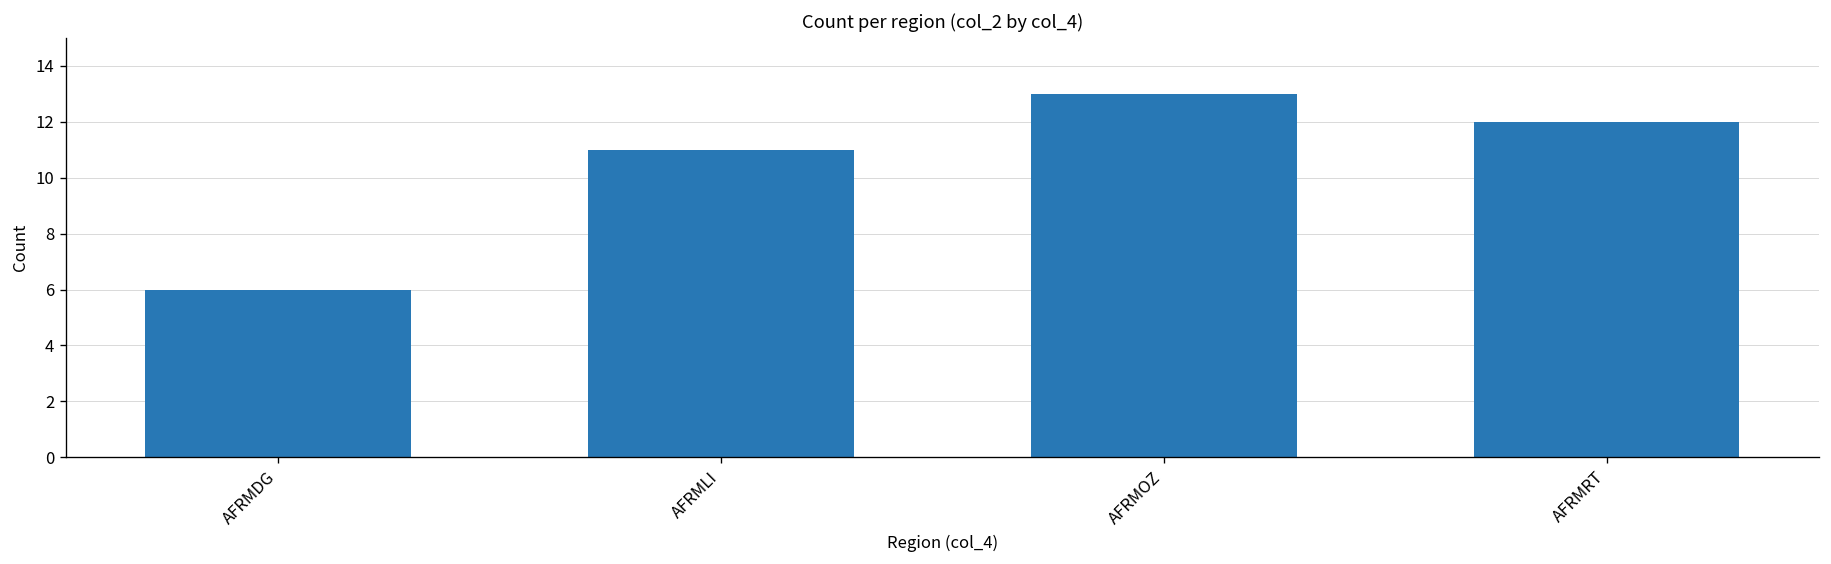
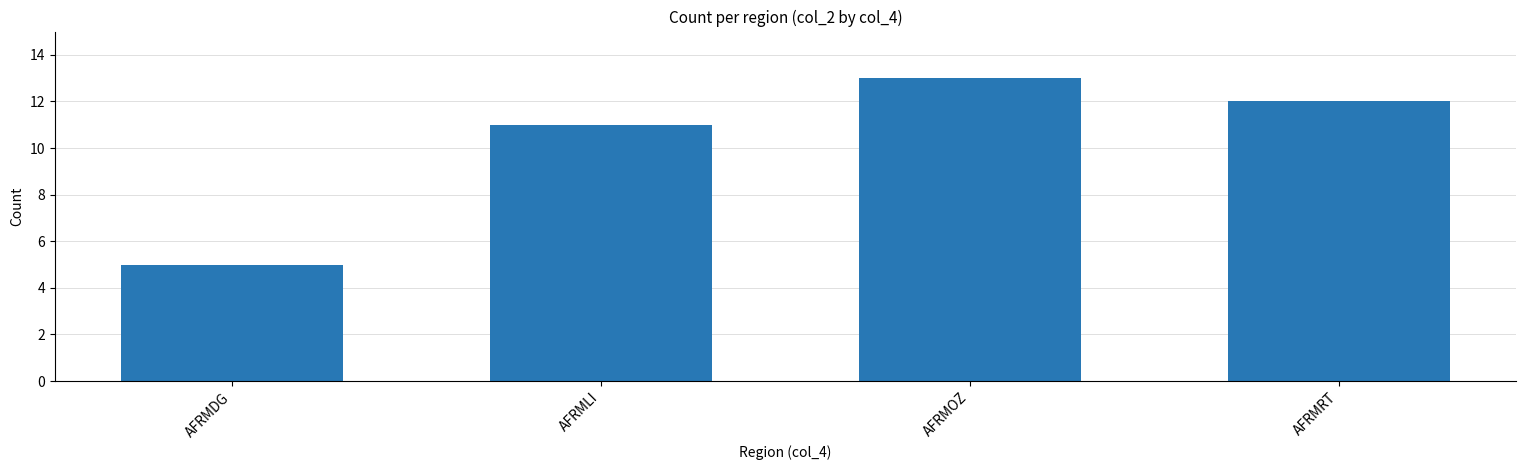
  {
-   "AFRMDG": 6,
+   "AFRMDG": 5,
    "AFRMLI": 11,
    "AFRMOZ": 13,
    "AFRMRT": 12
  }
